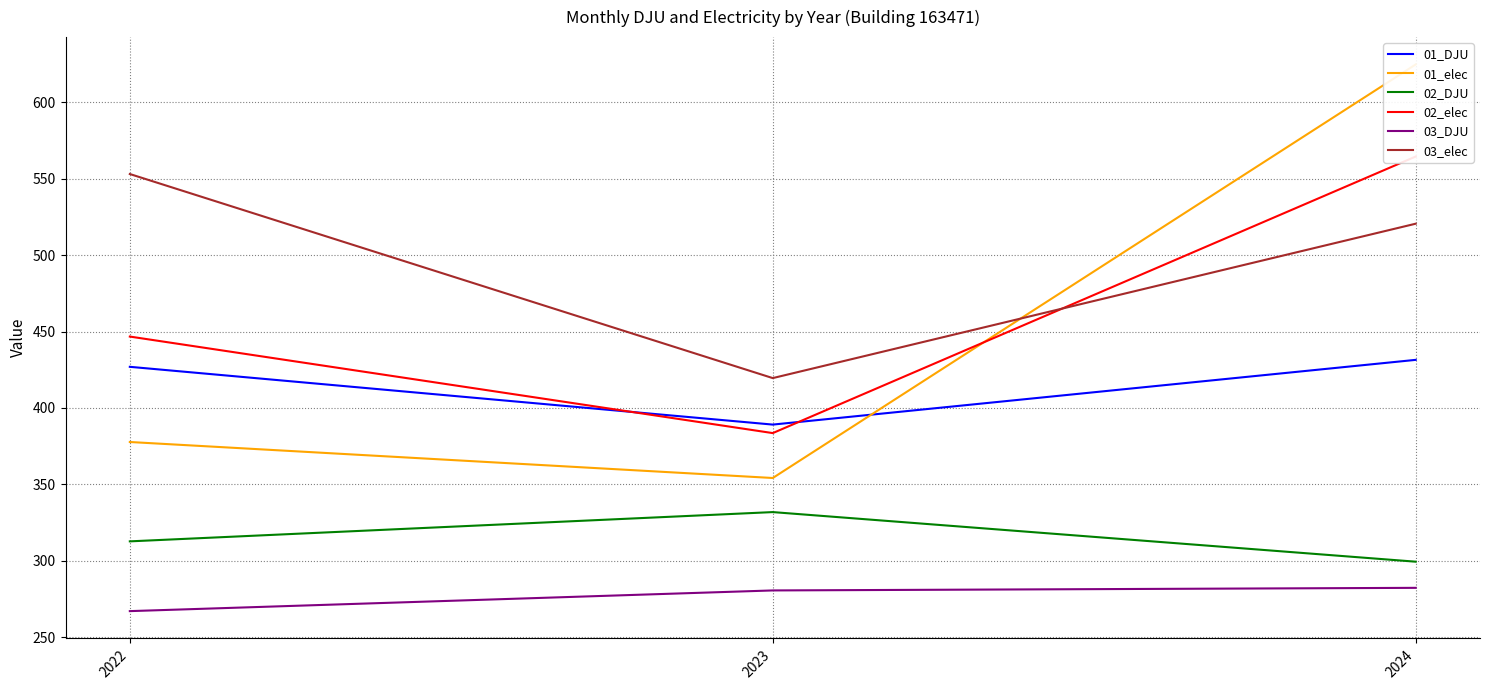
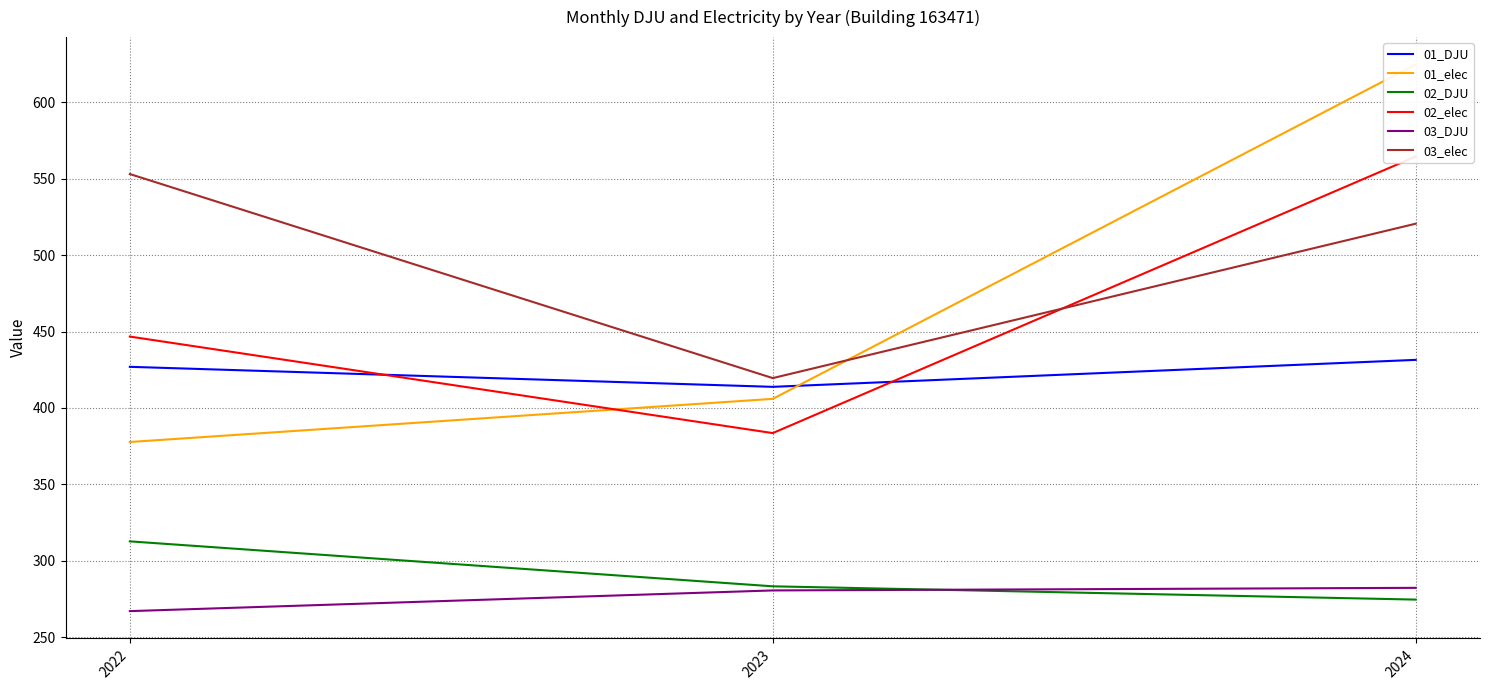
  {
    "01_DJU": {
      "2022": 427,
-     "2023": 389,
+     "2023": 414,
      "2024": 431
    },
    "01_elec": {
      "2022": 378,
-     "2023": 354
+     "2023": 406
    },
    "02_DJU": {
      "2022": 313,
-     "2023": 332,
-     "2024": 299
+     "2023": 283,
+     "2024": 275
    },
    "02_elec": {
      "2022": 447,
      "2023": 384
    },
    "03_DJU": {
      "2022": 267,
      "2023": 281,
      "2024": 282
    },
    "03_elec": {
      "2022": 553,
      "2023": 420,
      "2024": 521
    }
  }
